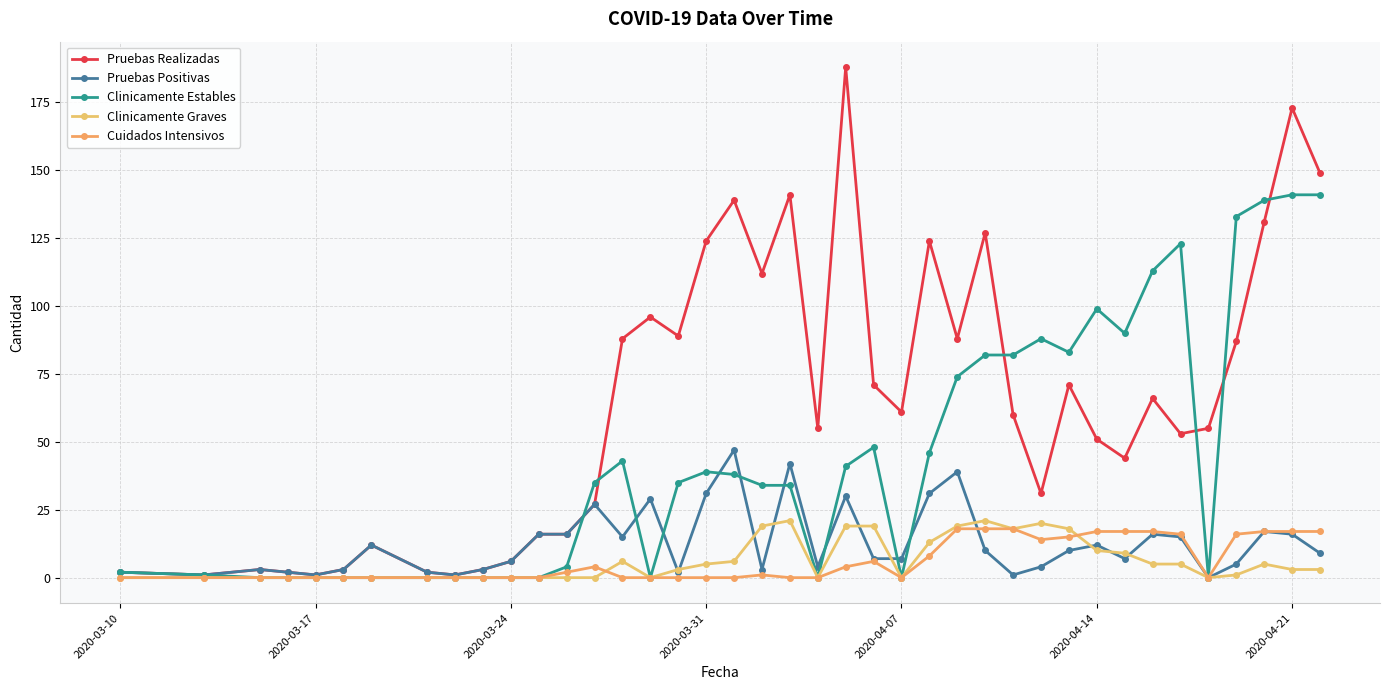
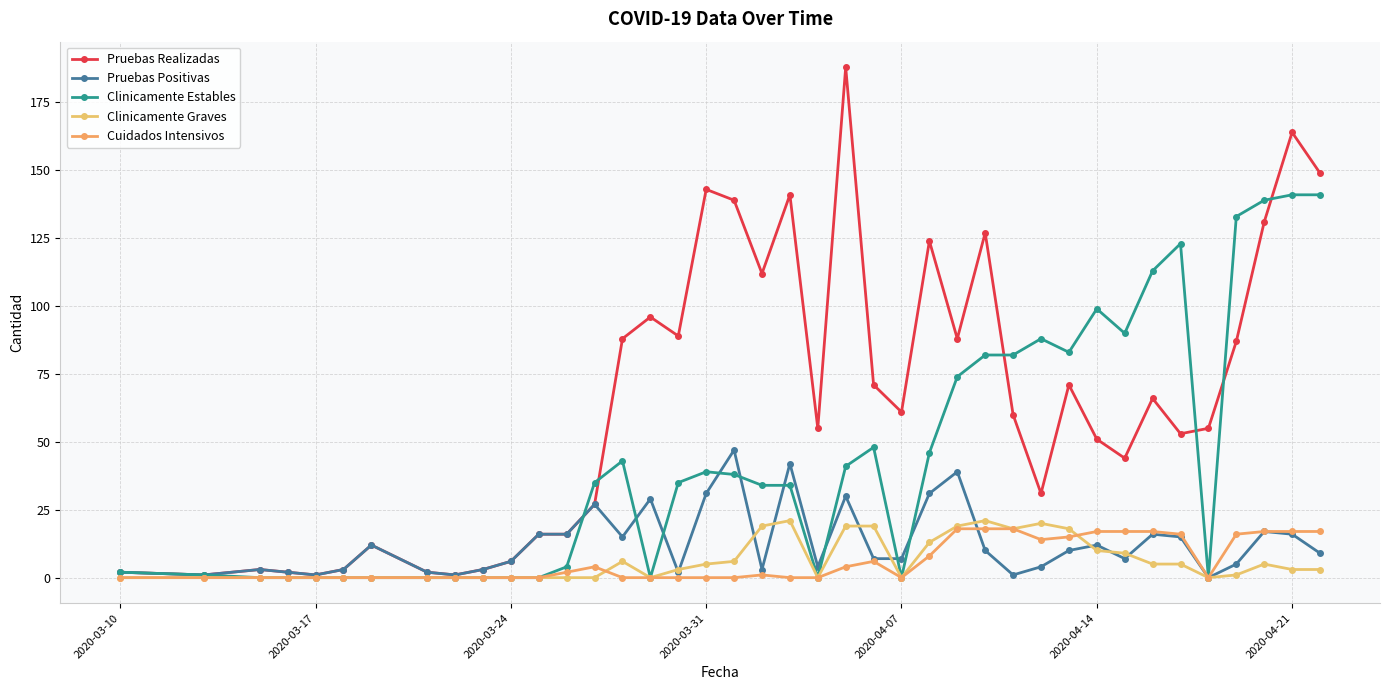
  {
    "Pruebas Realizadas": {
-     "2020-03-31": 124,
+     "2020-03-31": 143,
      "2020-04-07": 61,
      "2020-04-14": 51,
-     "2020-04-21": 173
+     "2020-04-21": 164
    }
  }
